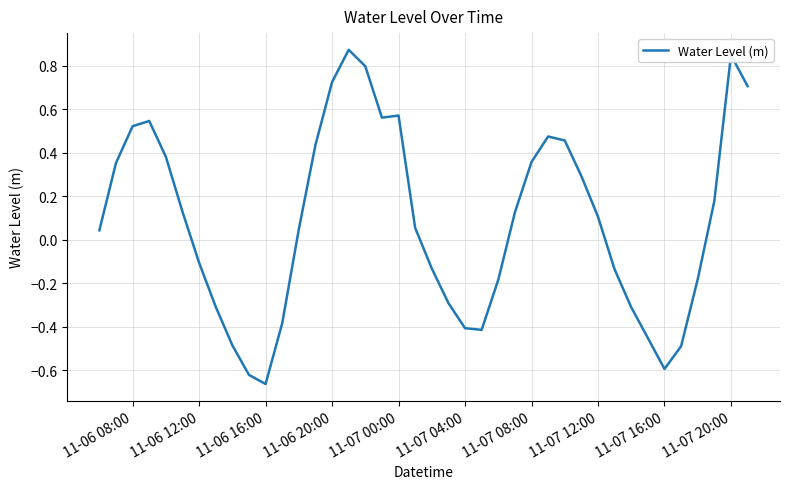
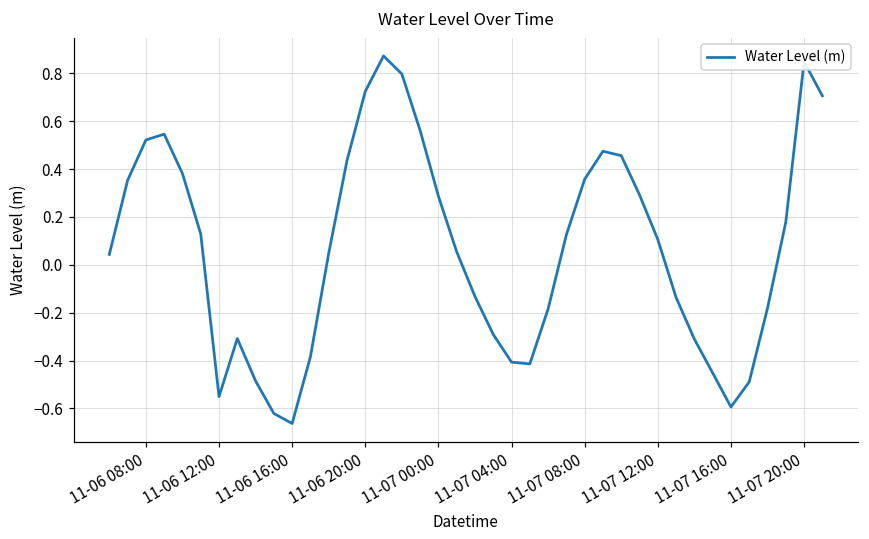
  {
    "11-06 08:00": 0.52,
-   "11-06 12:00": -0.11,
+   "11-06 12:00": -0.55,
    "11-06 16:00": -0.66,
    "11-06 20:00": 0.72,
-   "11-07 00:00": 0.57,
+   "11-07 00:00": 0.29,
    "11-07 04:00": -0.41,
    "11-07 08:00": 0.36,
    "11-07 12:00": 0.11,
    "11-07 16:00": -0.59
  }
